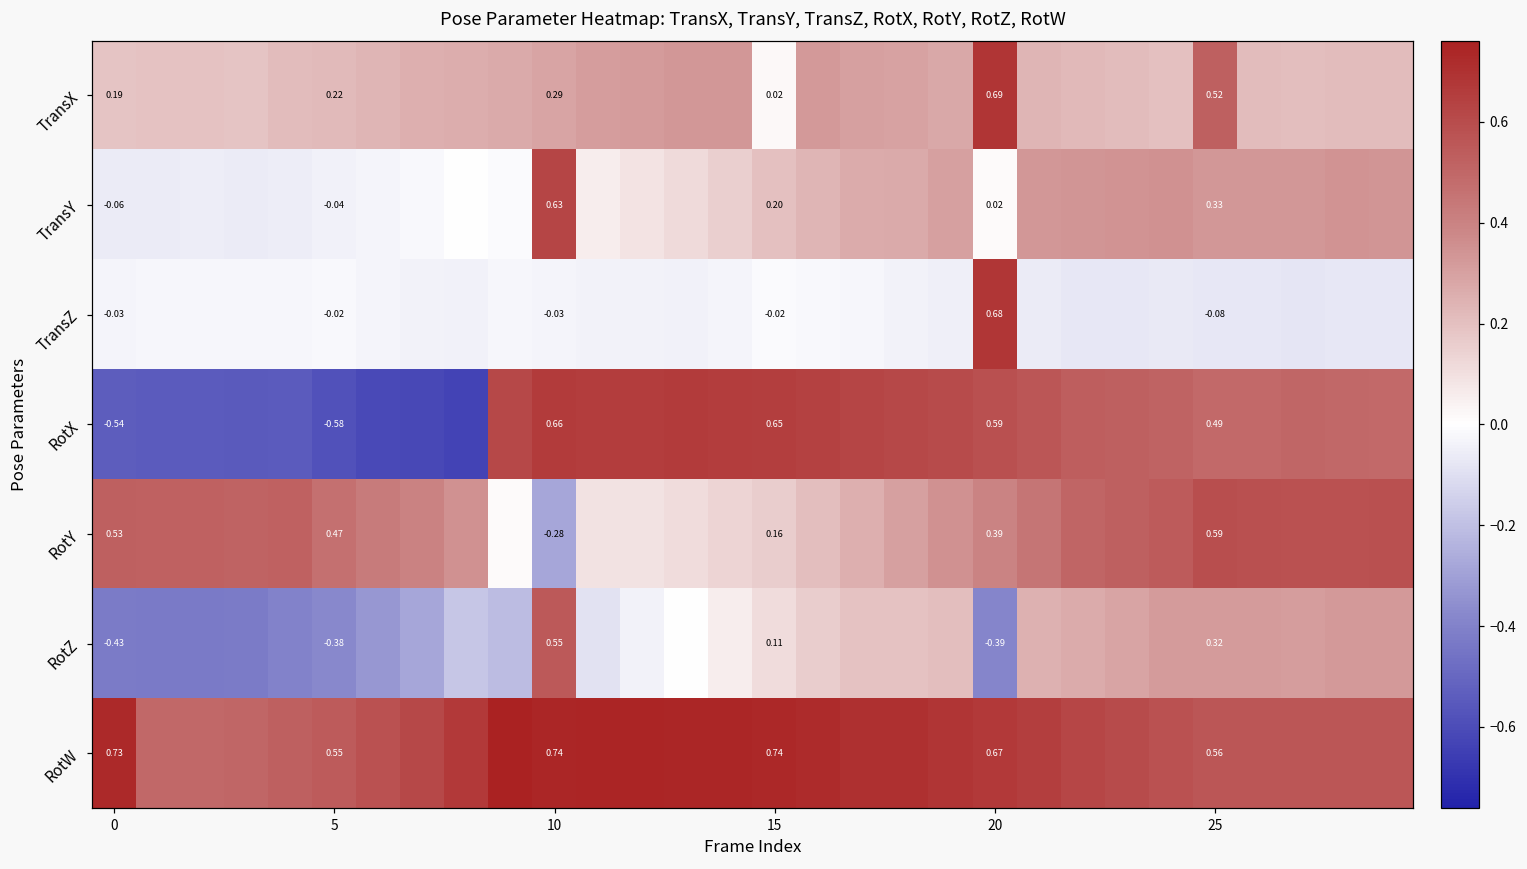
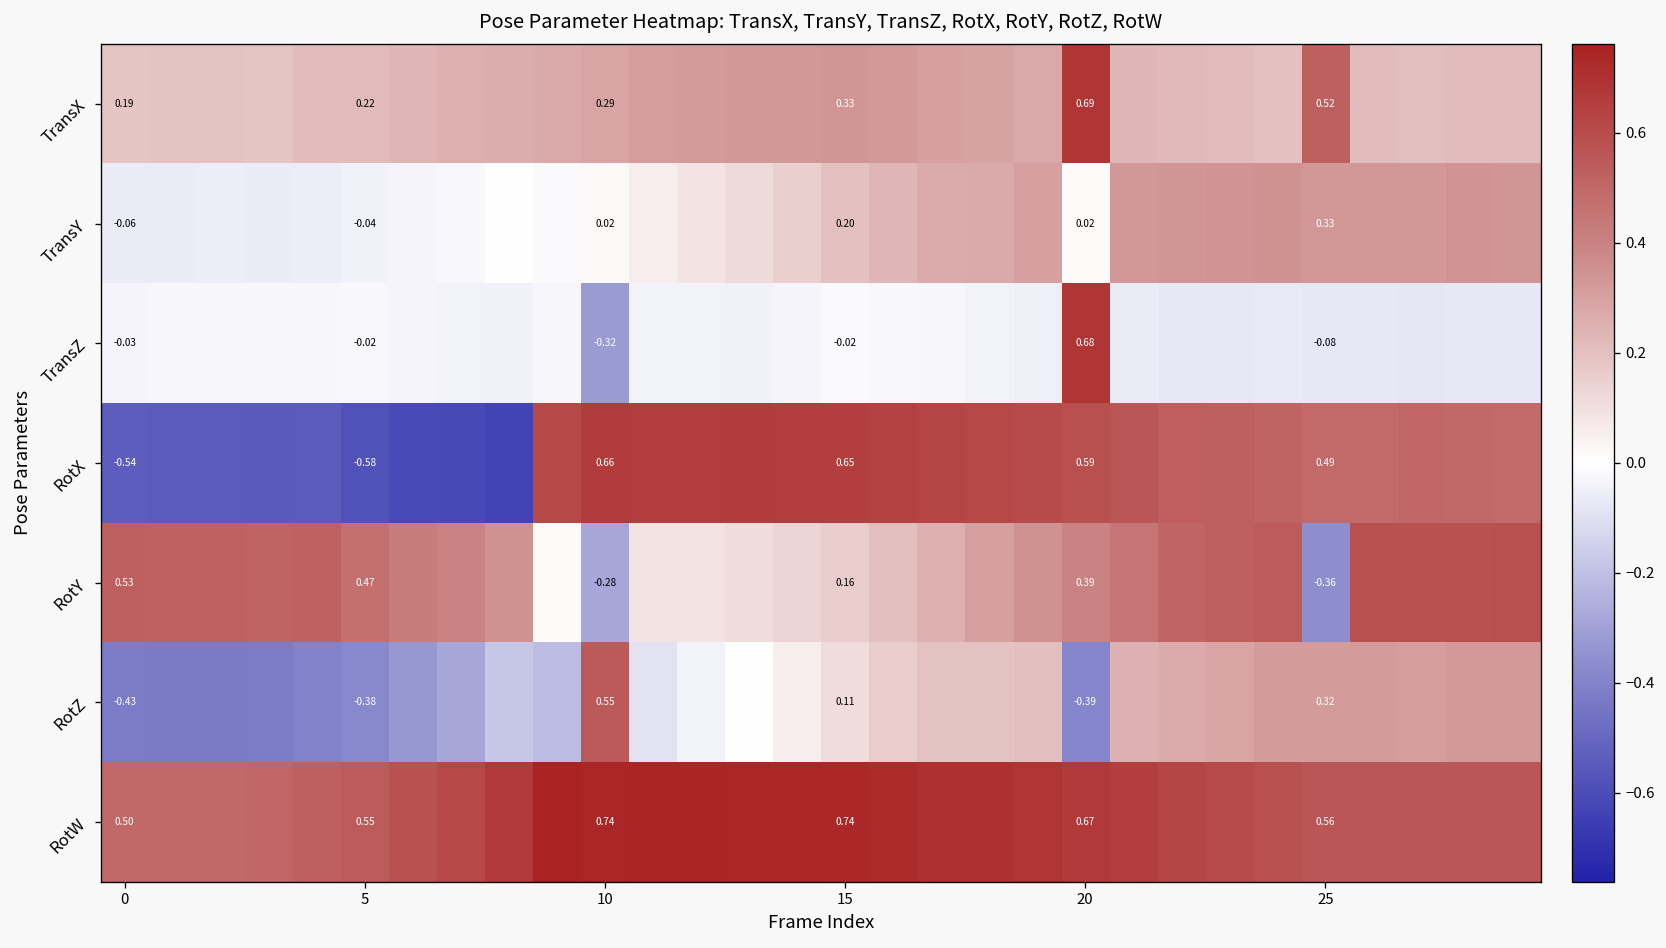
  {
    "TransX": {
      "0": 0.19,
      "5": 0.22,
      "10": 0.29,
-     "15": 0.02,
+     "15": 0.33,
      "20": 0.69,
      "25": 0.52
    },
    "TransY": {
      "0": -0.06,
      "5": -0.04,
-     "10": 0.63,
+     "10": 0.02,
      "15": 0.20,
      "20": 0.02,
      "25": 0.33
    },
    "TransZ": {
      "0": -0.03,
      "5": -0.02,
-     "10": -0.03,
+     "10": -0.32,
      "15": -0.02,
      "20": 0.68,
      "25": -0.08
    },
    "RotX": {
      "0": -0.54,
      "5": -0.58,
      "10": 0.66,
      "15": 0.65,
      "20": 0.59,
      "25": 0.49
    },
    "RotY": {
      "0": 0.53,
      "5": 0.47,
      "10": -0.28,
      "15": 0.16,
      "20": 0.39,
-     "25": 0.59
+     "25": -0.36
    },
    "RotZ": {
      "0": -0.43,
      "5": -0.38,
      "10": 0.55,
      "15": 0.11,
      "20": -0.39,
      "25": 0.32
    },
    "RotW": {
-     "0": 0.73,
+     "0": 0.50,
      "5": 0.55,
      "10": 0.74,
      "15": 0.74,
      "20": 0.67,
      "25": 0.56
    }
  }
